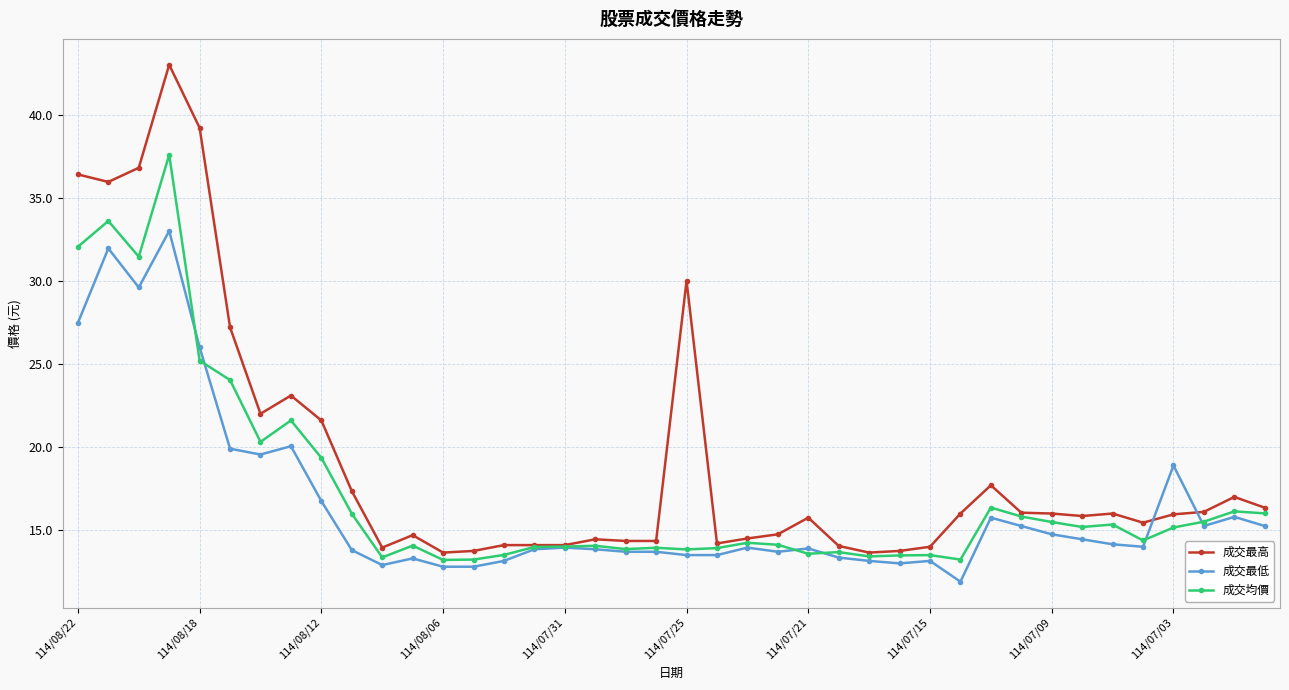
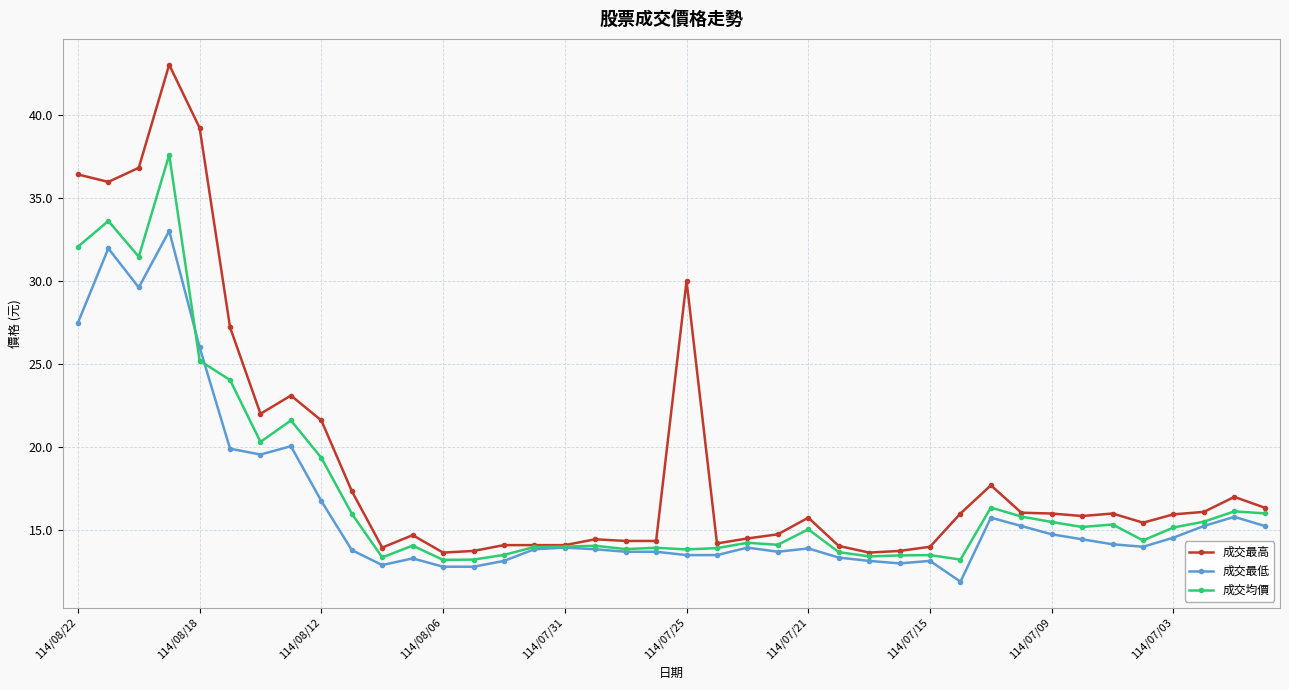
  {
    "成交最高": {
      "114/08/22": 36.4,
      "114/08/18": 39.2,
      "114/08/12": 21.6,
      "114/08/06": 13.7,
      "114/07/25": 30.0,
      "114/07/21": 15.8,
      "114/07/15": 14.0,
      "114/07/09": 16.0,
      "114/07/03": 16.0
    },
    "成交最低": {
      "114/08/22": 27.5,
      "114/08/18": 26.0,
      "114/08/12": 16.8,
      "114/08/06": 12.8,
      "114/07/25": 13.5,
      "114/07/21": 13.9,
      "114/07/15": 13.2,
      "114/07/09": 14.8,
-     "114/07/03": 18.9
+     "114/07/03": 14.6
    },
    "成交均價": {
      "114/08/22": 32.1,
      "114/08/18": 25.2,
      "114/08/12": 19.4,
      "114/08/06": 13.2,
      "114/07/25": 13.8,
-     "114/07/21": 13.6,
+     "114/07/21": 15.1,
      "114/07/15": 13.5,
      "114/07/09": 15.5,
      "114/07/03": 15.2
    }
  }
